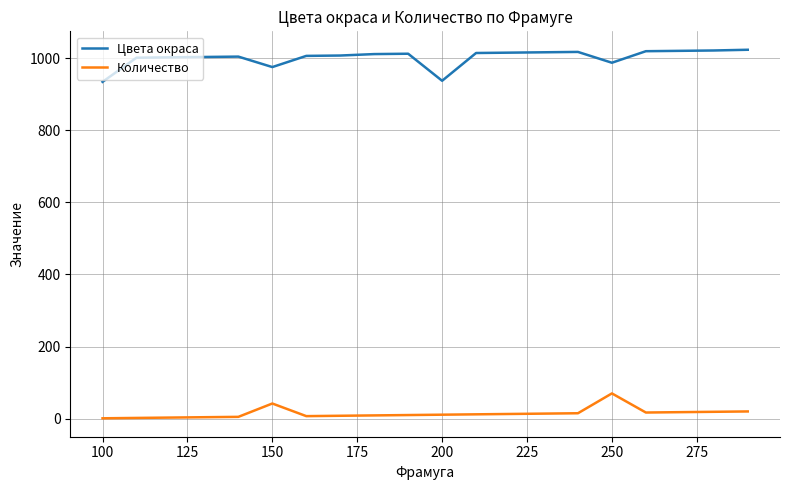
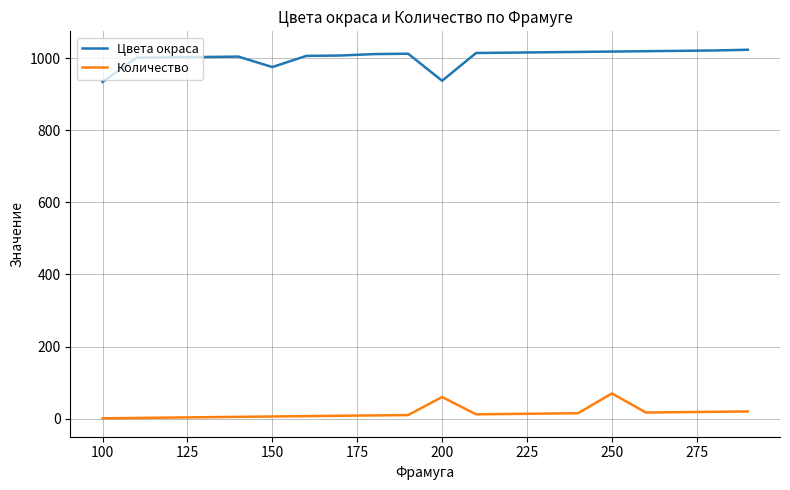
  {
    "Цвета окраса": {
      "100": 930,
      "150": 980,
      "200": 940,
-     "250": 990
+     "250": 1020
    },
    "Количество": {
      "100": 0,
-     "150": 40,
-     "200": 10,
+     "150": 10,
+     "200": 60,
      "250": 70
    }
  }
